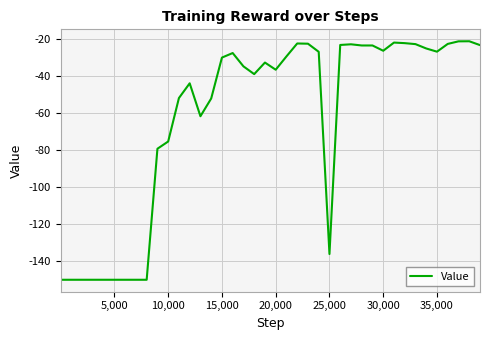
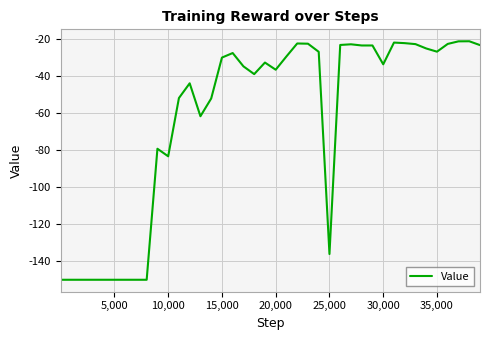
  {
    "5,000": -150,
-   "10,000": -75,
+   "10,000": -83,
    "15,000": -30,
    "20,000": -37,
    "25,000": -136,
-   "30,000": -26,
+   "30,000": -34,
    "35,000": -27
  }
